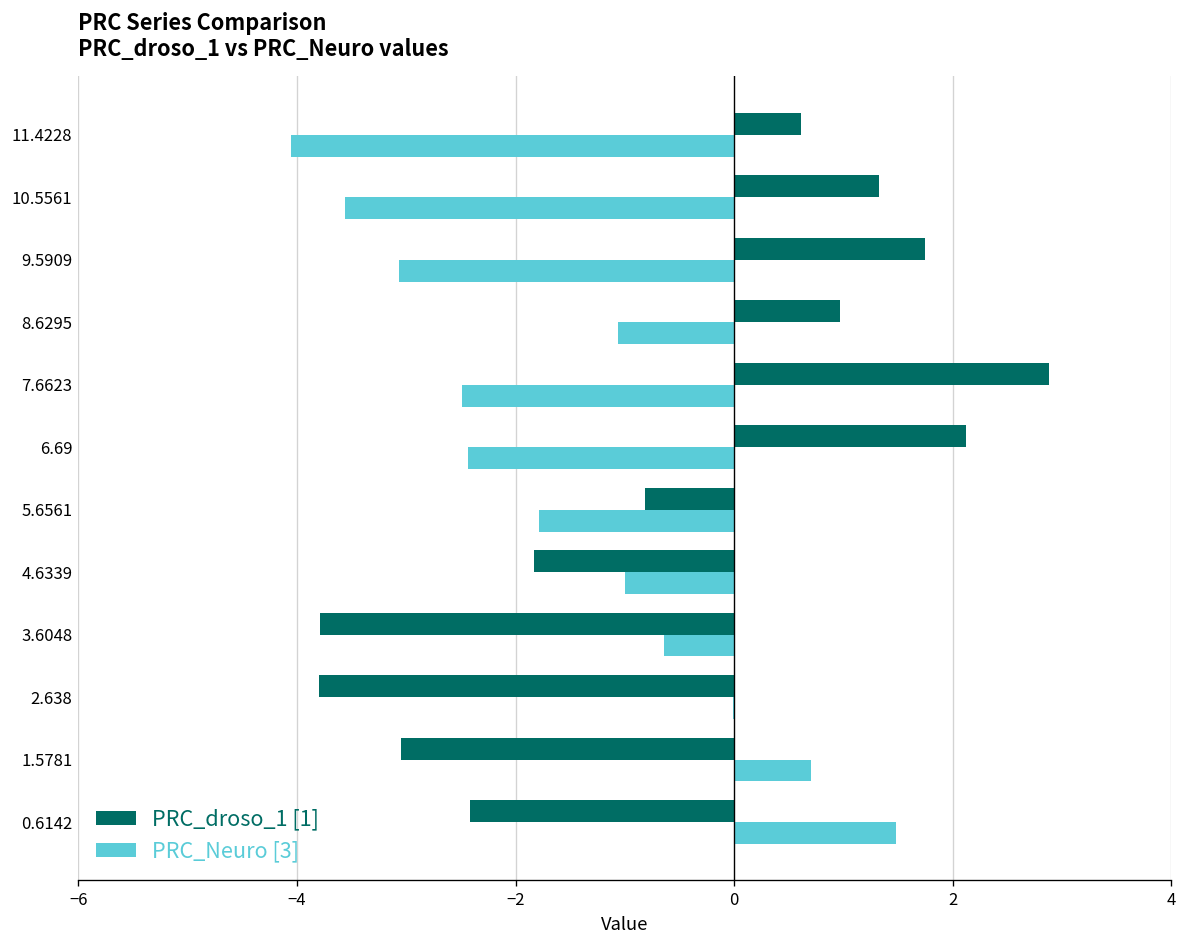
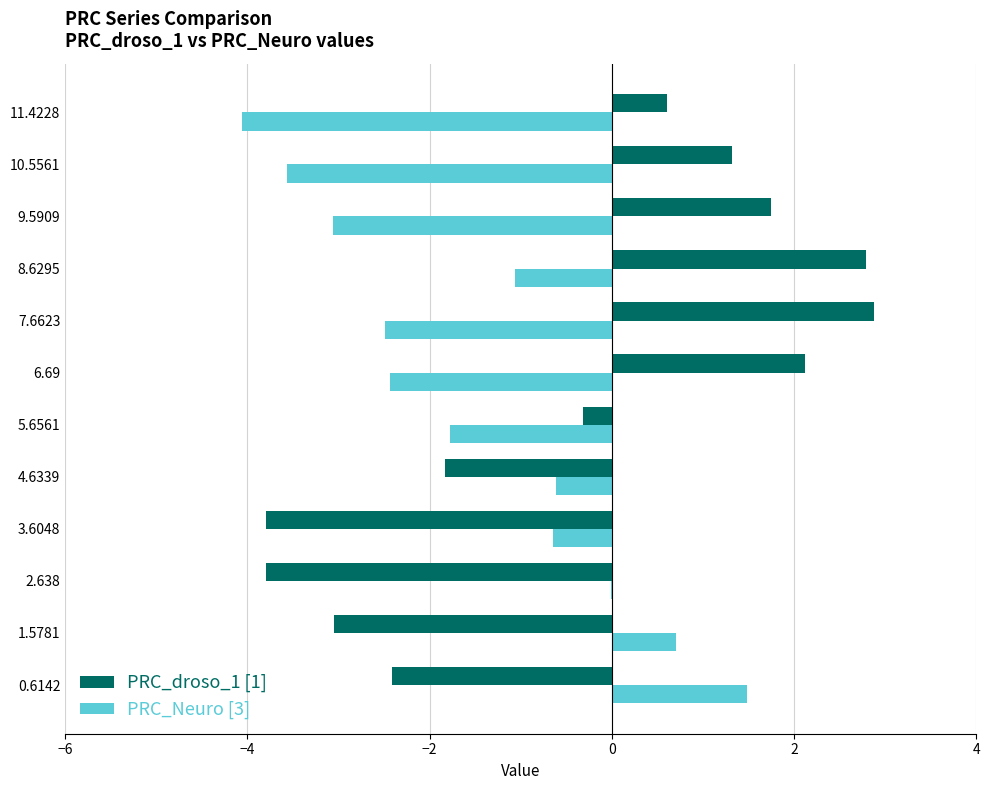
  {
    "PRC_droso_1 [1]": {
      "11.4228": 0.6,
      "10.5561": 1.3,
      "9.5909": 1.7,
-     "8.6295": 1.0,
+     "8.6295": 2.8,
      "7.6623": 2.9,
      "6.69": 2.1,
-     "5.6561": -0.8,
+     "5.6561": -0.3,
      "4.6339": -1.8,
      "3.6048": -3.8,
      "2.638": -3.8,
      "1.5781": -3.0,
      "0.6142": -2.4
    },
    "PRC_Neuro [3]": {
      "11.4228": -4.1,
      "10.5561": -3.6,
      "9.5909": -3.1,
      "8.6295": -1.1,
      "7.6623": -2.5,
      "6.69": -2.4,
      "5.6561": -1.8,
-     "4.6339": -1.0,
+     "4.6339": -0.6,
      "3.6048": -0.6,
      "1.5781": 0.7,
      "0.6142": 1.5
    }
  }
